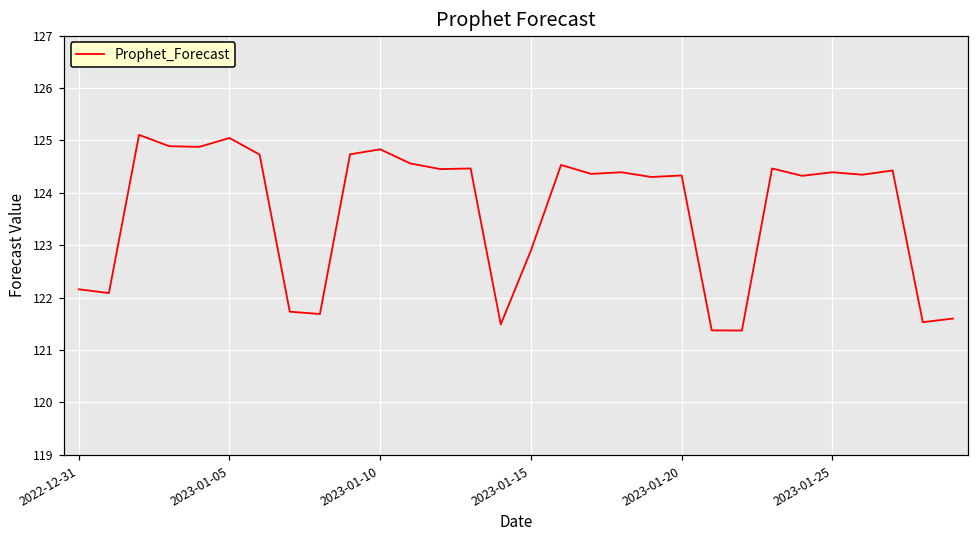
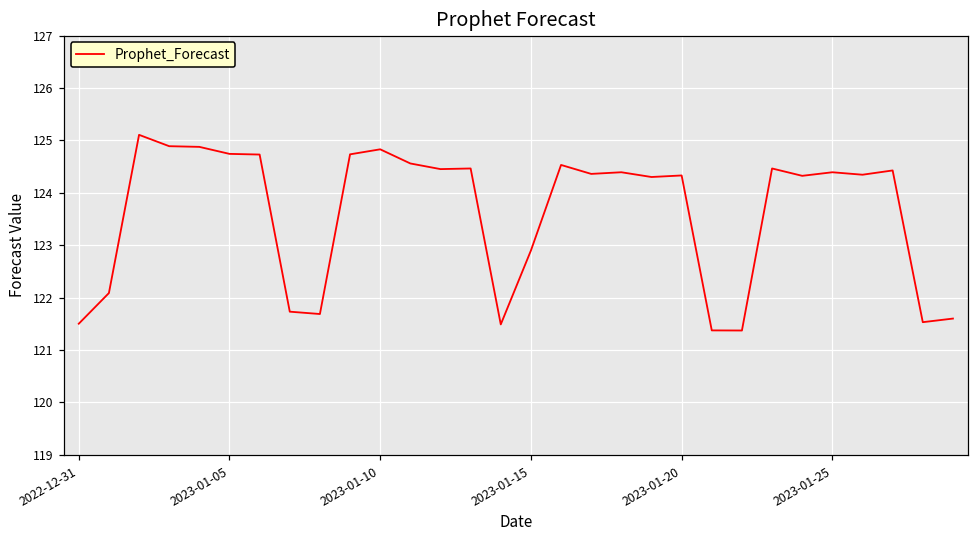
  {
-   "2022-12-31": 122.2,
-   "2023-01-05": 125.0,
+   "2022-12-31": 121.5,
+   "2023-01-05": 124.7,
    "2023-01-10": 124.8,
    "2023-01-15": 122.9,
    "2023-01-20": 124.3,
    "2023-01-25": 124.4
  }
